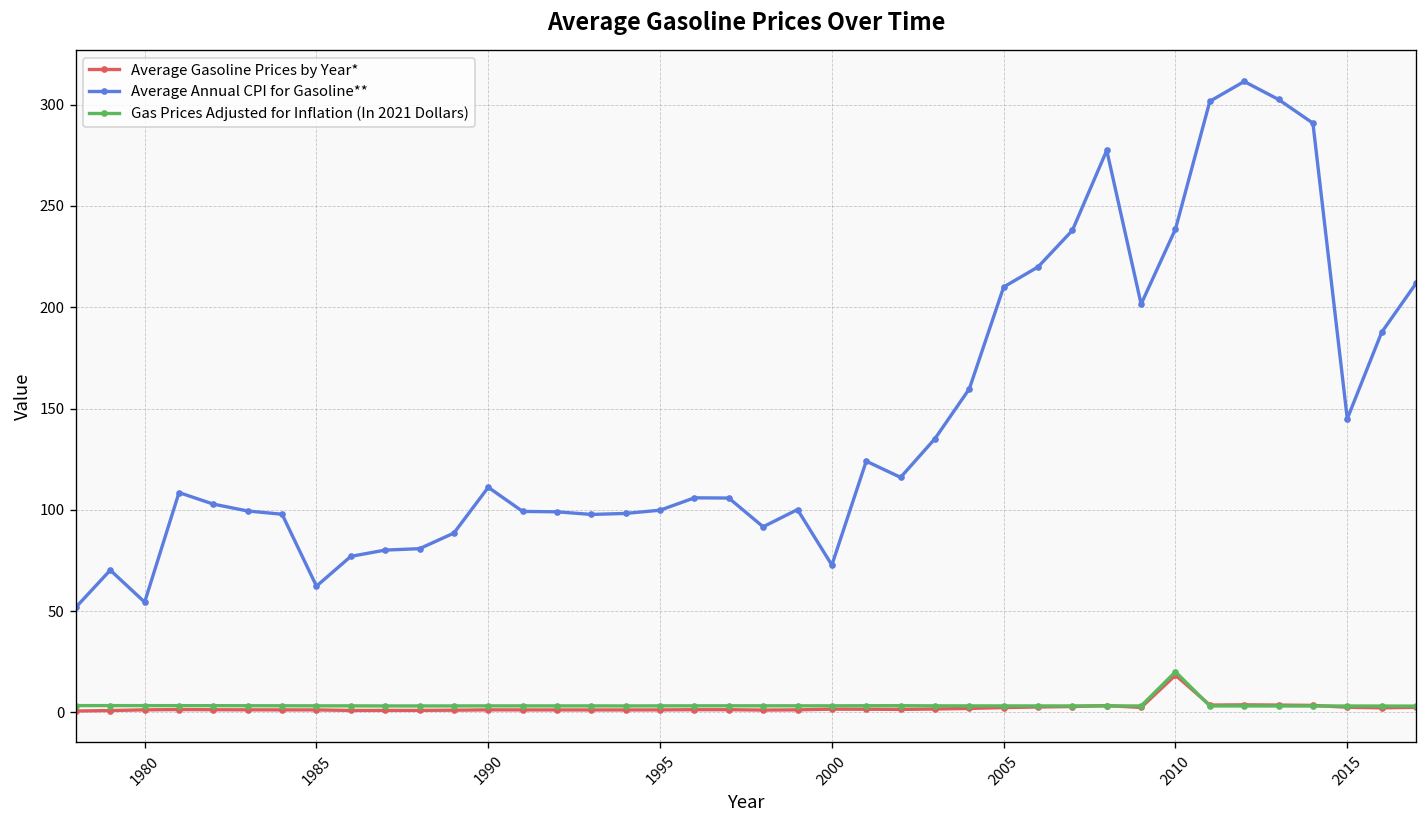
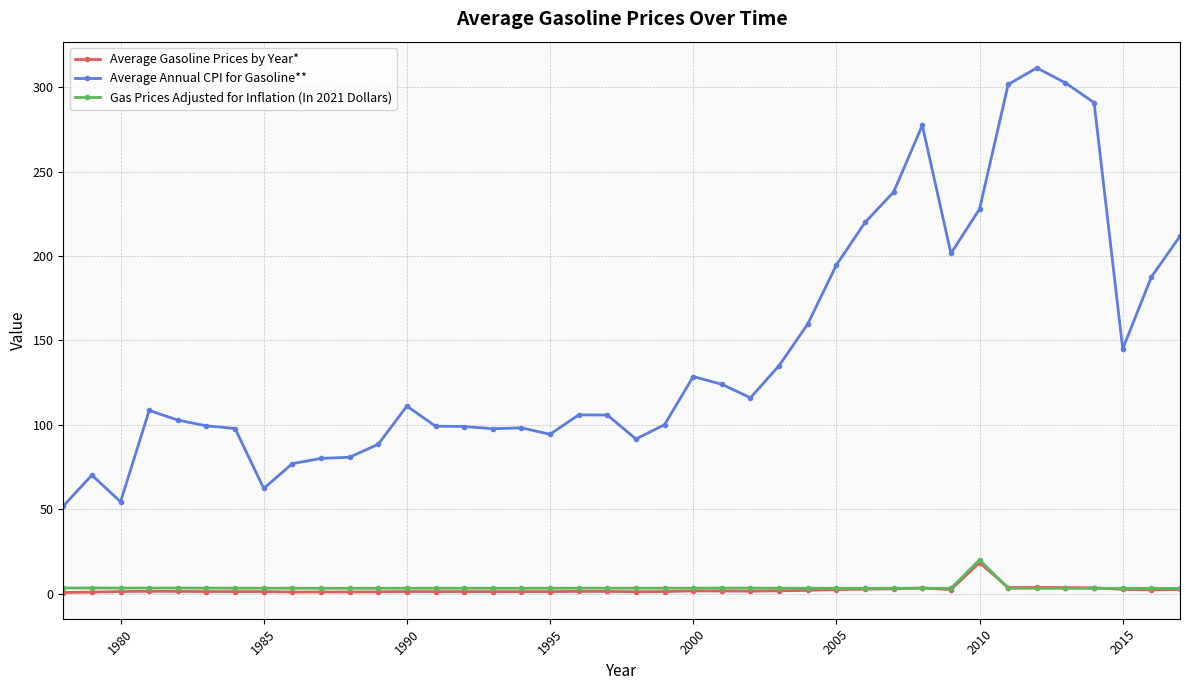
  {
    "Average Gasoline Prices by Year*": {
      "1980": 1,
      "1985": 1,
      "1990": 1,
      "1995": 1,
      "2000": 2,
      "2010": 18
    },
    "Average Annual CPI for Gasoline**": {
      "1980": 54,
      "1985": 62,
      "1990": 111,
-     "1995": 100,
-     "2000": 73,
-     "2005": 210,
-     "2010": 239,
+     "1995": 94,
+     "2000": 129,
+     "2005": 195,
+     "2010": 228,
      "2015": 145
    },
    "Gas Prices Adjusted for Inflation (In 2021 Dollars)": {
      "1980": 3,
      "1985": 3,
      "1990": 3,
      "1995": 3,
      "2000": 3,
      "2010": 20
    }
  }
